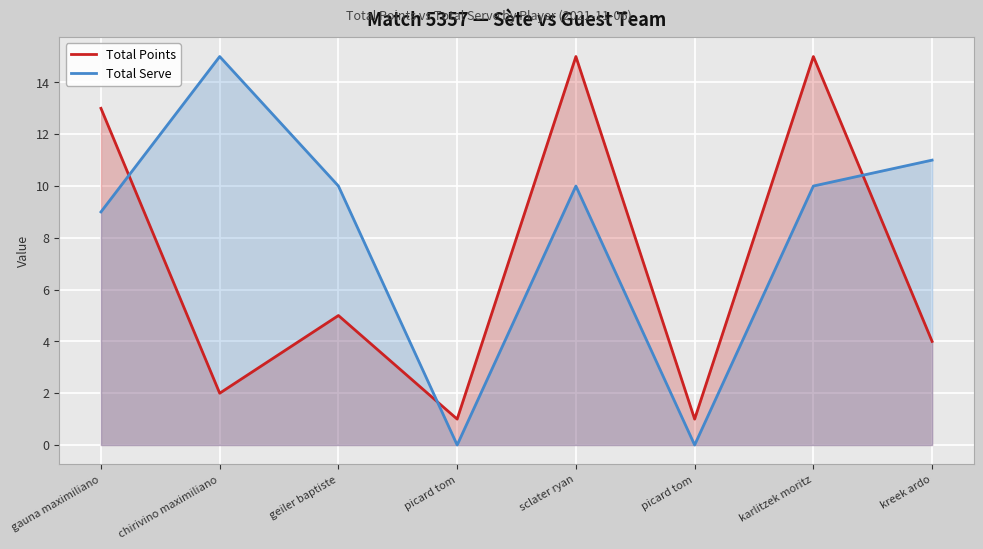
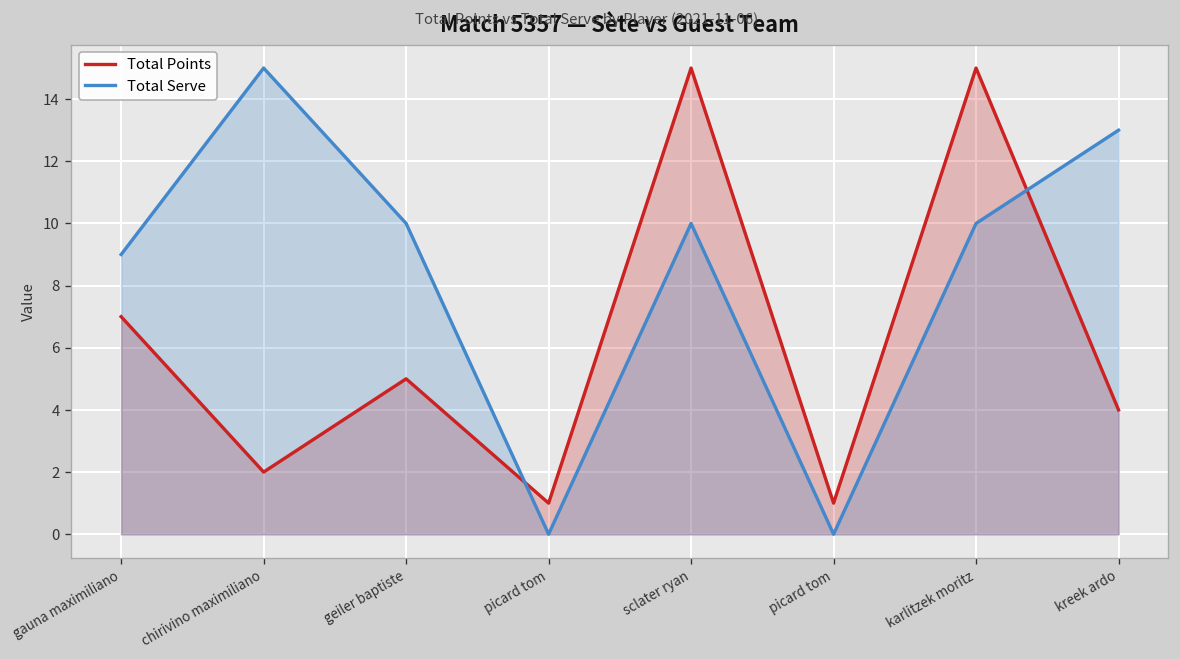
  {
    "Total Points": {
-     "gauna maximiliano": 13,
+     "gauna maximiliano": 7,
      "chirivino maximiliano": 2,
      "geiler baptiste": 5,
      "sclater ryan": 15,
      "karlitzek moritz": 15,
      "kreek ardo": 4
    },
    "Total Serve": {
      "gauna maximiliano": 9,
      "chirivino maximiliano": 15,
      "geiler baptiste": 10,
      "sclater ryan": 10,
      "karlitzek moritz": 10,
-     "kreek ardo": 11
+     "kreek ardo": 13
    }
  }
